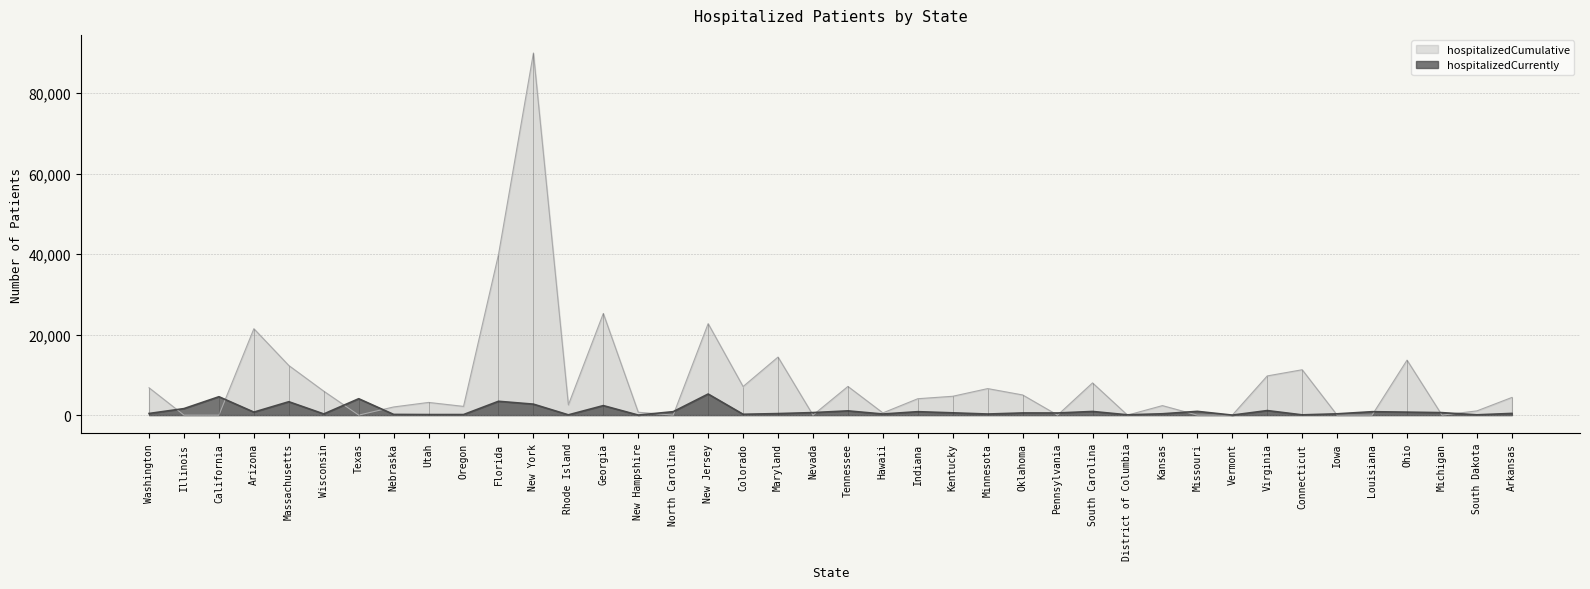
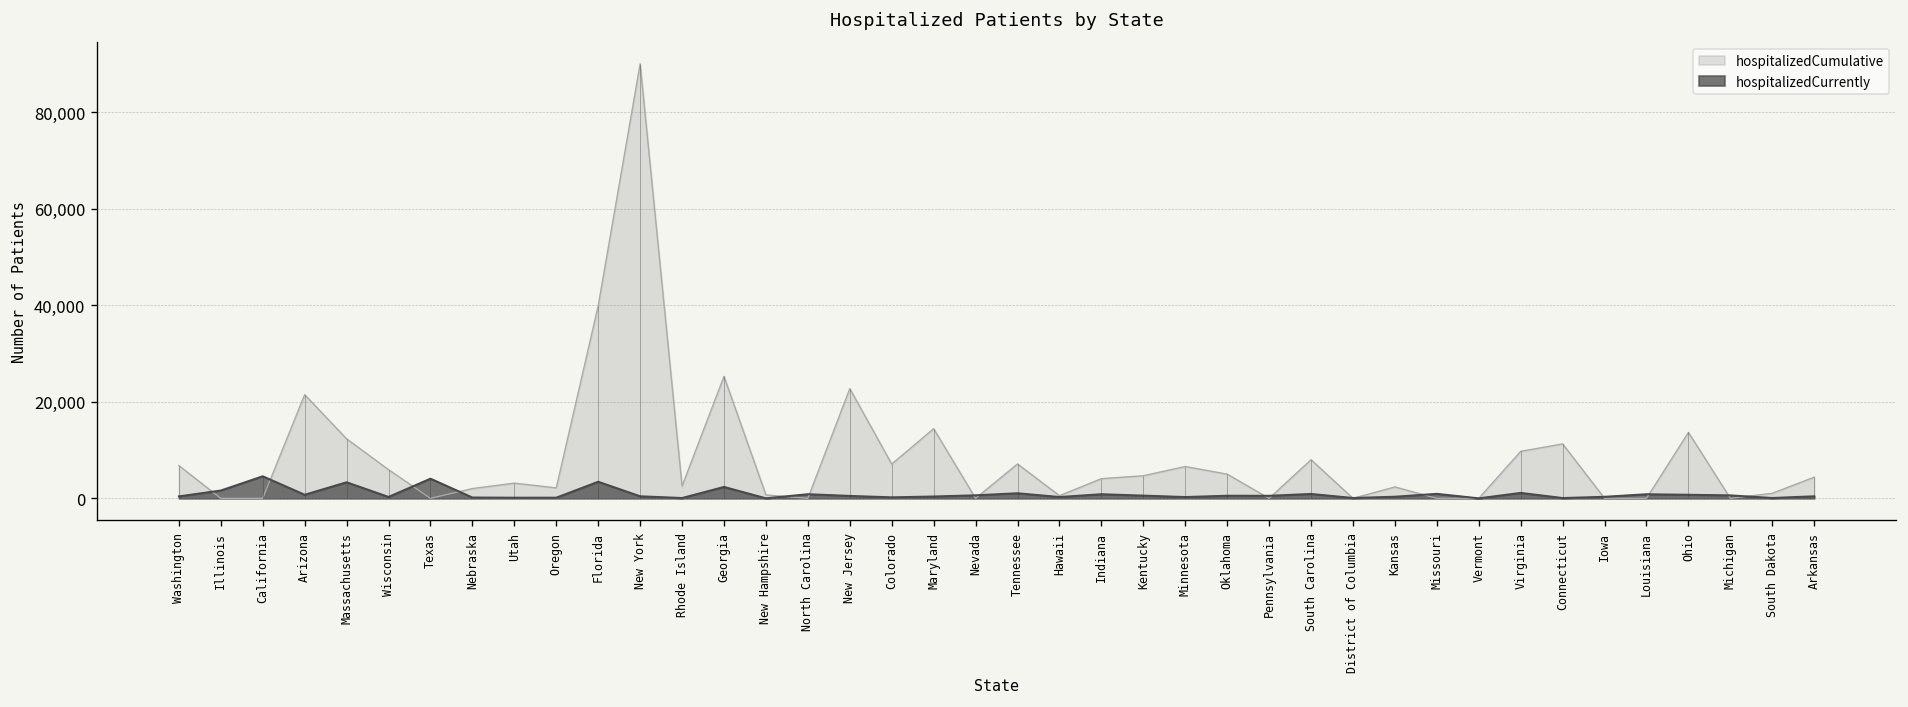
  {
    "hospitalizedCumulative": {
      "Washington": "7,000",
      "Illinois": "0",
      "California": "0",
      "Arizona": "21,000",
      "Massachusetts": "12,000",
      "Wisconsin": "6,000",
      "Texas": "0",
      "Nebraska": "2,000",
      "Utah": "3,000",
      "Oregon": "2,000",
      "Florida": "40,000",
      "New York": "90,000",
      "Rhode Island": "3,000",
      "Georgia": "25,000",
      "New Hampshire": "1,000",
      "North Carolina": "0",
      "New Jersey": "23,000",
      "Colorado": "7,000",
      "Maryland": "14,000",
      "Tennessee": "7,000",
      "Indiana": "4,000",
      "Kentucky": "5,000",
      "Minnesota": "7,000",
      "Oklahoma": "5,000",
      "South Carolina": "8,000",
      "Kansas": "2,000",
      "Missouri": "0",
      "Virginia": "10,000",
      "Connecticut": "11,000",
      "Louisiana": "0",
      "Ohio": "14,000",
      "South Dakota": "1,000",
      "Arkansas": "4,000"
    },
    "hospitalizedCurrently": {
      "Washington": "0",
      "Illinois": "2,000",
      "California": "5,000",
      "Arizona": "1,000",
      "Massachusetts": "3,000",
      "Wisconsin": "0",
      "Texas": "4,000",
      "Nebraska": "0",
      "Utah": "0",
      "Oregon": "0",
      "Florida": "3,000",
-     "New York": "3,000",
+     "New York": "0",
      "Rhode Island": "0",
      "Georgia": "2,000",
      "New Hampshire": "0",
      "North Carolina": "1,000",
-     "New Jersey": "5,000",
+     "New Jersey": "1,000",
      "Colorado": "0",
      "Maryland": "0",
      "Tennessee": "1,000",
      "Indiana": "1,000",
      "Kentucky": "1,000",
      "Minnesota": "0",
      "Oklahoma": "1,000",
      "South Carolina": "1,000",
      "Kansas": "0",
      "Missouri": "1,000",
      "Virginia": "1,000",
      "Connecticut": "0",
      "Louisiana": "1,000",
      "Ohio": "1,000",
      "South Dakota": "0",
      "Arkansas": "0"
    }
  }
